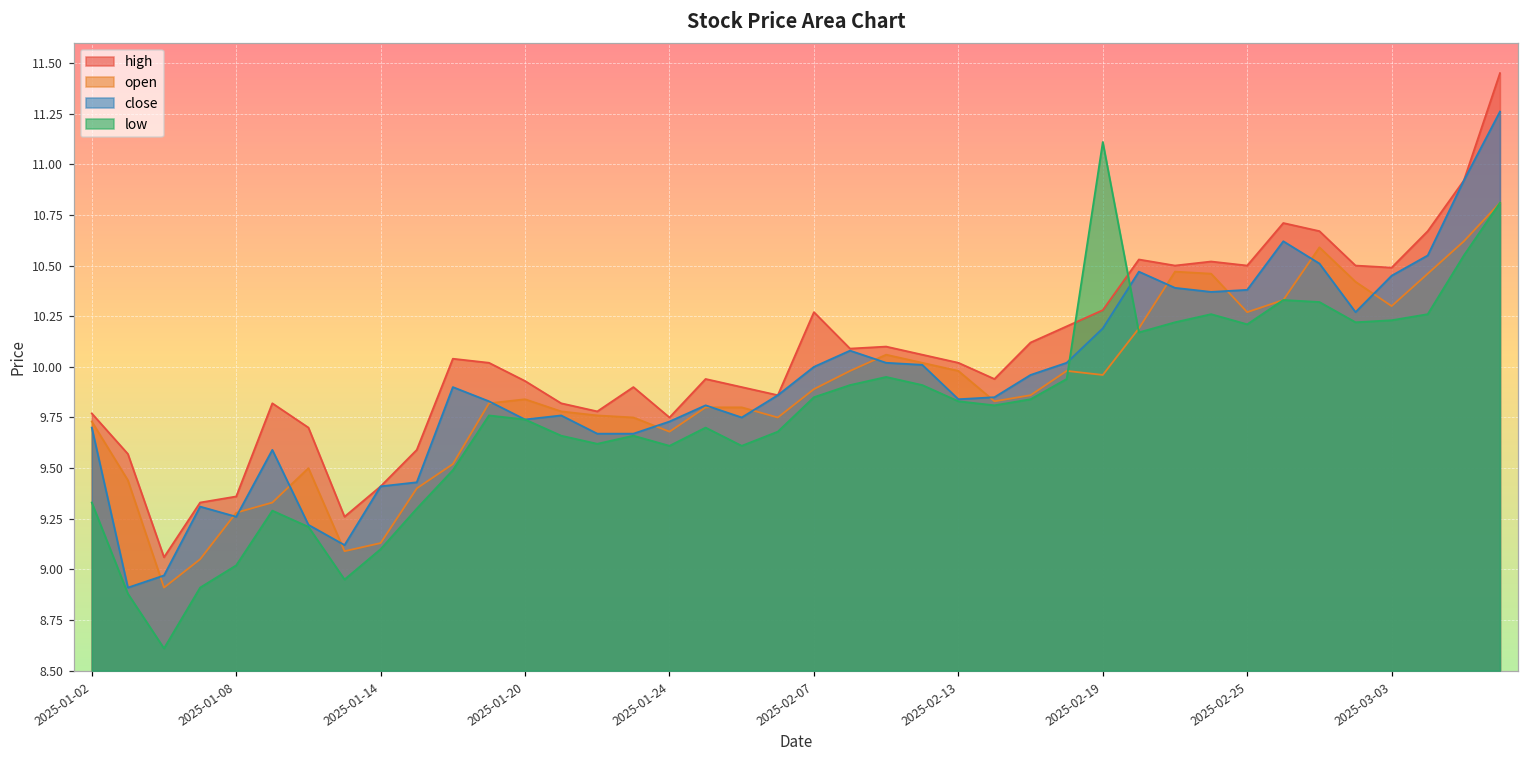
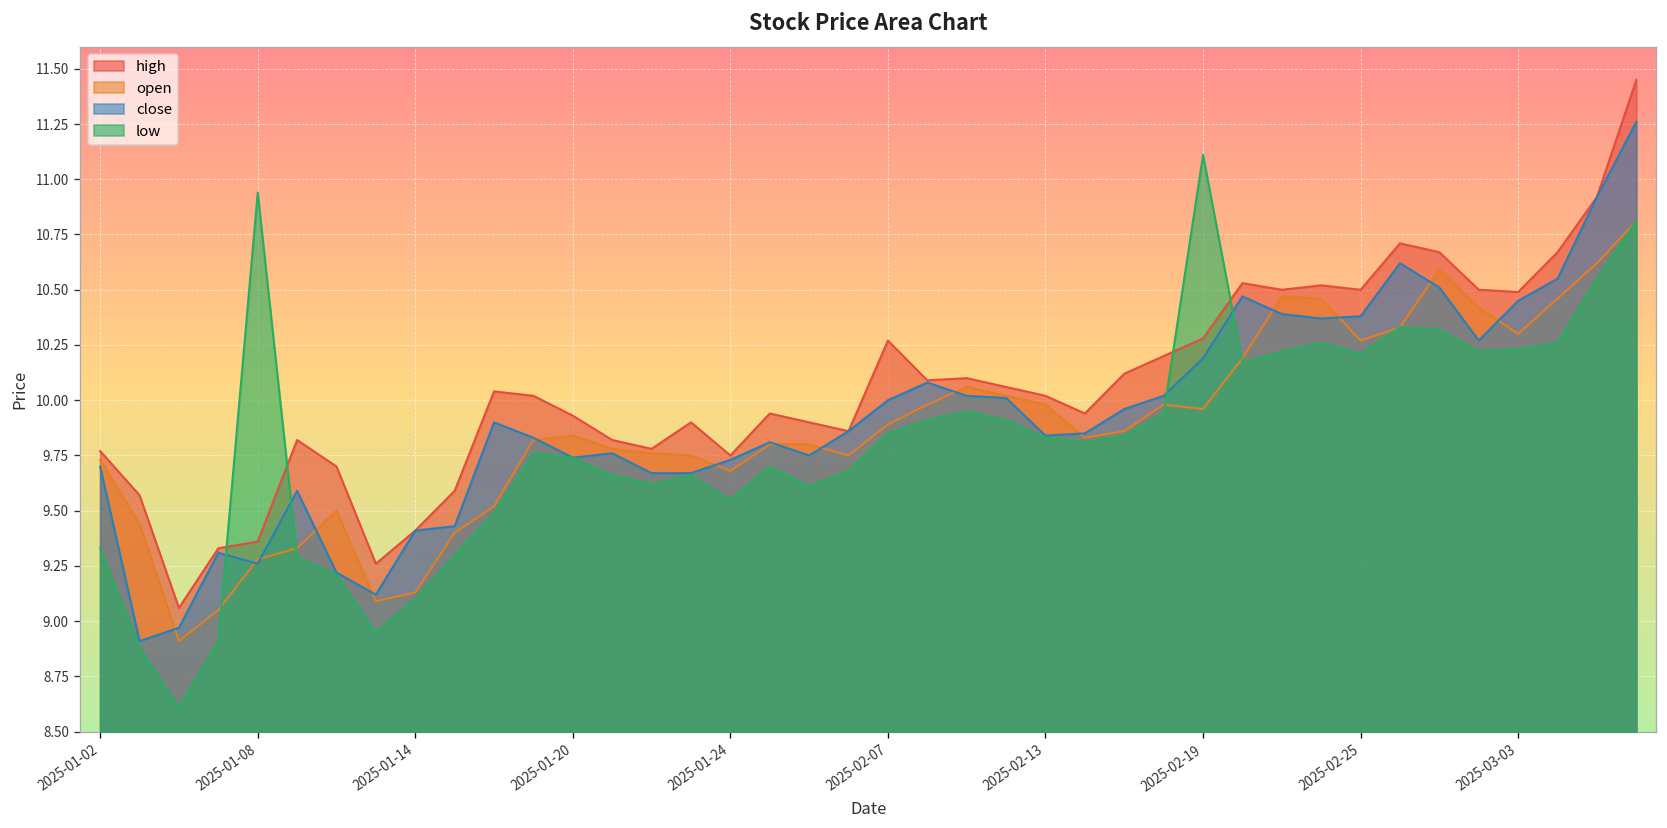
  {
    "close": {
      "2025-01-02": 9.70,
      "2025-01-08": 9.26,
      "2025-01-24": 9.73,
      "2025-02-07": 10.00,
      "2025-02-19": 10.19,
      "2025-02-25": 10.38,
      "2025-03-03": 10.45
    },
    "low": {
      "2025-01-02": 9.33,
-     "2025-01-08": 9.02,
+     "2025-01-08": 10.94,
      "2025-01-14": 9.10,
-     "2025-01-24": 9.61,
+     "2025-01-24": 9.55,
      "2025-02-07": 9.85,
      "2025-02-19": 11.11,
      "2025-02-25": 10.21,
      "2025-03-03": 10.23
    }
  }
